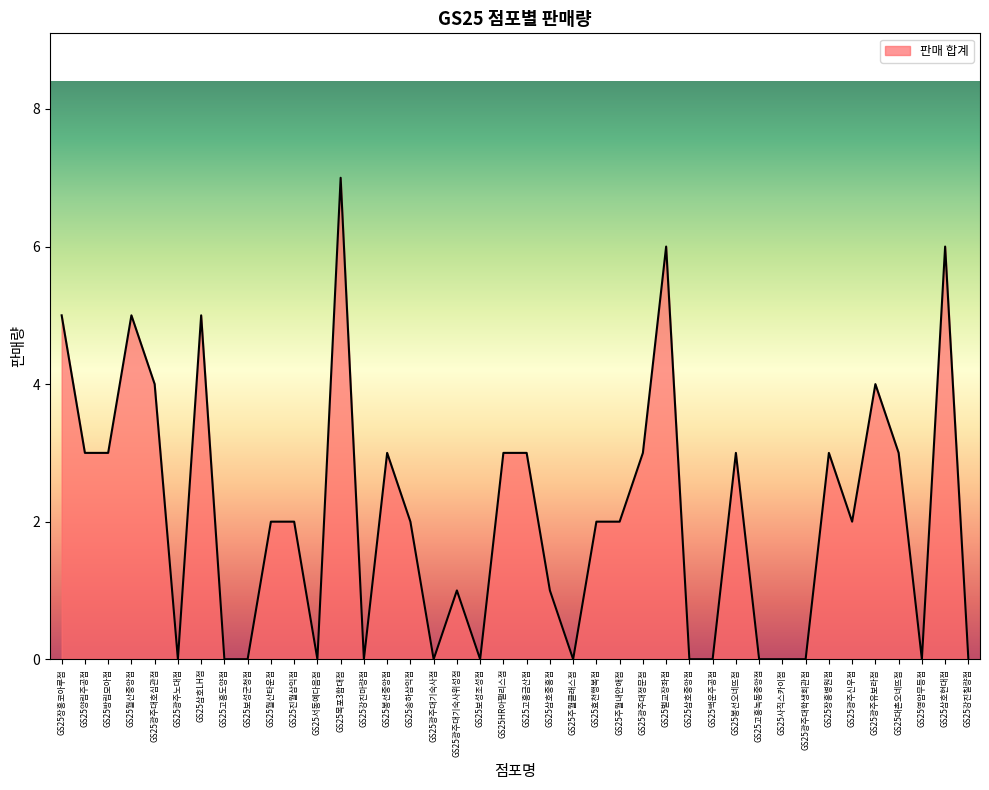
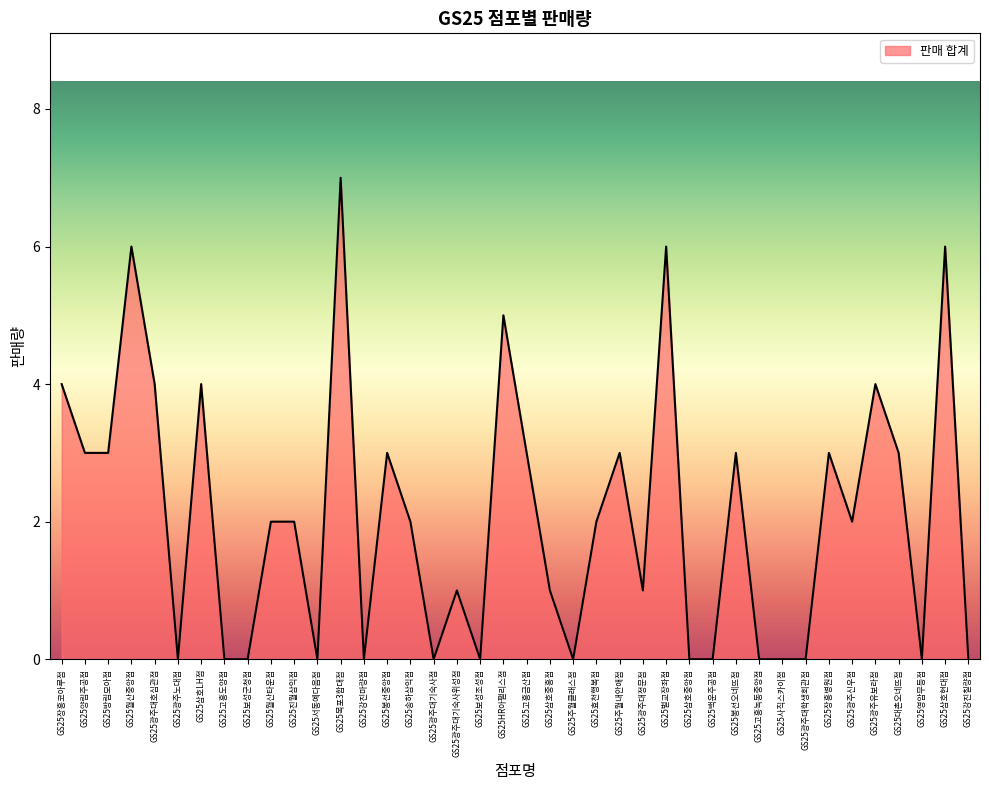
  {
-   "GS25장흥코아루점": 5,
+   "GS25장흥코아루점": 4,
    "GS25양림주공점": 3,
    "GS25방림모아점": 3,
-   "GS25월산중앙점": 5,
+   "GS25월산중앙점": 6,
    "GS25광주대호심관점": 4,
    "GS25광주노대점": 0,
-   "GS25삼호LH점": 5,
+   "GS25삼호LH점": 4,
    "GS25고흥도양점": 0,
    "GS25보성군청점": 0,
    "GS25월산타운점": 2,
    "GS25진월삼익점": 2,
    "GS25서동예다음점": 0,
    "GS25목포3함대점": 7,
    "GS25강진마량점": 0,
    "GS25봉선중앙점": 3,
    "GS25송하삼익점": 2,
    "GS25광주대기숙사점": 0,
    "GS25광주대기숙사위성점": 1,
    "GS25보성조성점": 0,
-   "GS25HR아팰리스점": 3,
+   "GS25HR아팰리스점": 5,
    "GS25고흥금산점": 3,
    "GS25삼호중흥점": 1,
    "GS25주월클래스점": 0,
    "GS25효천행복점": 2,
-   "GS25주월내안애점": 2,
-   "GS25광주대정문점": 3,
+   "GS25주월내안애점": 3,
+   "GS25광주대정문점": 1,
    "GS25벌교장좌점": 6,
    "GS25삼호중앙점": 0,
    "GS25백운주공점": 0,
    "GS25봉선오네뜨점": 3,
    "GS25고흥녹동중앙점": 0,
    "GS25사직스카이점": 0,
    "GS25광주대학생회관점": 0,
    "GS25장흥병원점": 3,
    "GS25광주신우점": 2,
    "GS25광주유보라점": 4,
    "GS25대촌오네뜨점": 3,
    "GS25영암무등점": 0,
    "GS25삼호현대점": 6,
    "GS25강진칠량점": 0
  }
